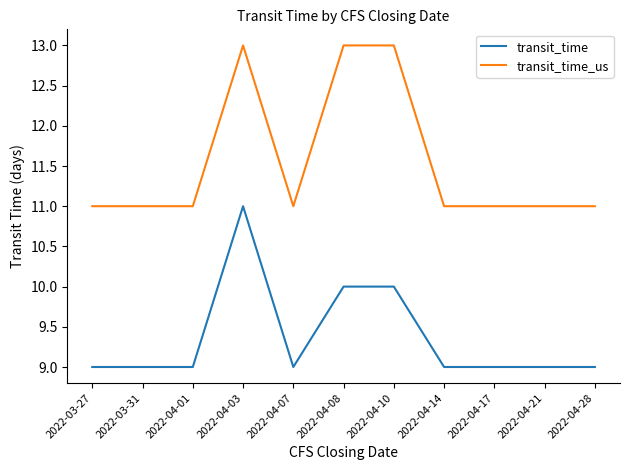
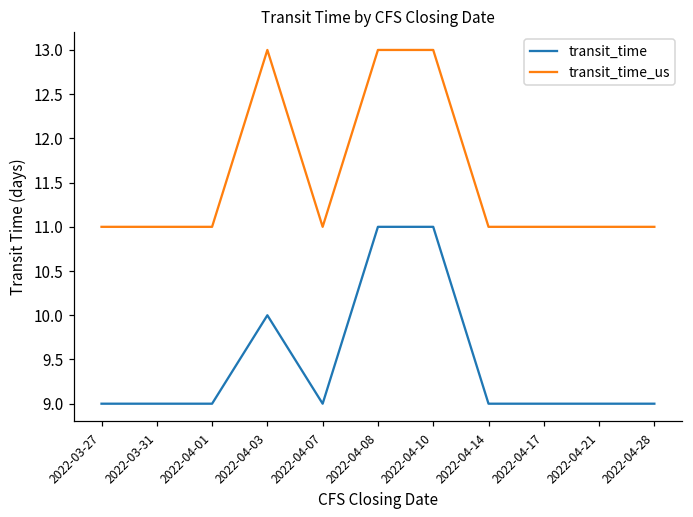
  {
    "transit_time": {
      "2022-03-27": 9,
      "2022-03-31": 9,
      "2022-04-01": 9,
-     "2022-04-03": 11,
+     "2022-04-03": 10,
      "2022-04-07": 9,
-     "2022-04-08": 10,
-     "2022-04-10": 10,
+     "2022-04-08": 11,
+     "2022-04-10": 11,
      "2022-04-14": 9,
      "2022-04-17": 9,
      "2022-04-21": 9,
      "2022-04-28": 9
    },
    "transit_time_us": {
      "2022-03-27": 11,
      "2022-03-31": 11,
      "2022-04-01": 11,
      "2022-04-03": 13,
      "2022-04-07": 11,
      "2022-04-08": 13,
      "2022-04-10": 13,
      "2022-04-14": 11,
      "2022-04-17": 11,
      "2022-04-21": 11,
      "2022-04-28": 11
    }
  }
